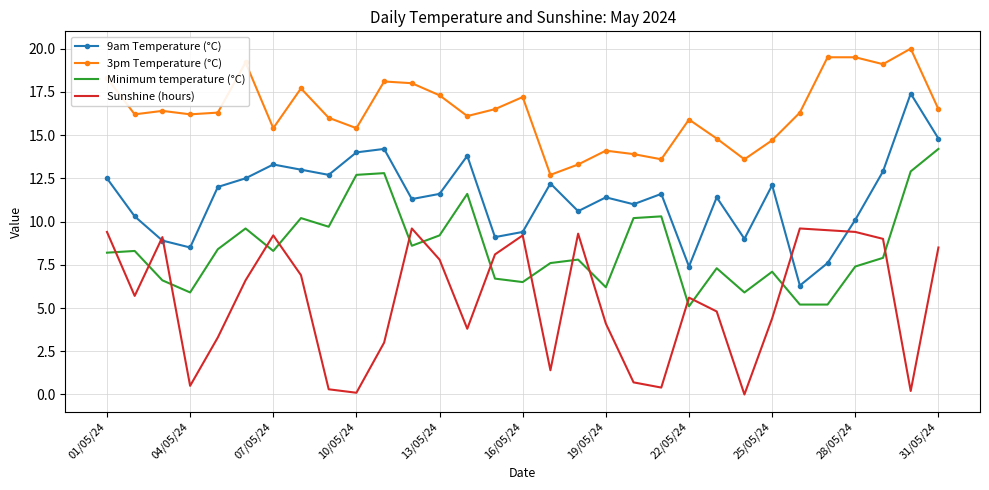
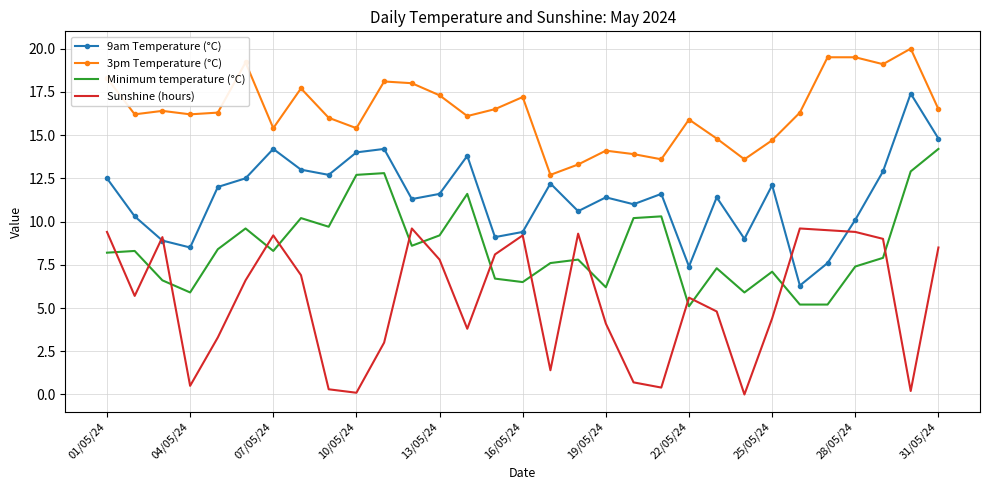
  {
    "9am Temperature (°C)": {
      "01/05/24": 12.5,
      "04/05/24": 8.5,
-     "07/05/24": 13.3,
+     "07/05/24": 14.2,
      "10/05/24": 14.0,
      "13/05/24": 11.6,
      "16/05/24": 9.4,
      "19/05/24": 11.4,
      "22/05/24": 7.4,
      "25/05/24": 12.1,
      "28/05/24": 10.1,
      "31/05/24": 14.8
    },
    "3pm Temperature (°C)": {
      "04/05/24": 16.2,
      "07/05/24": 15.4,
      "10/05/24": 15.4,
      "13/05/24": 17.3,
      "16/05/24": 17.2,
      "19/05/24": 14.1,
      "22/05/24": 15.9,
      "25/05/24": 14.7,
      "28/05/24": 19.5,
      "31/05/24": 16.5
    },
    "Minimum temperature (°C)": {
      "01/05/24": 8.2,
      "04/05/24": 5.9,
      "07/05/24": 8.3,
      "10/05/24": 12.7,
      "13/05/24": 9.2,
      "16/05/24": 6.5,
      "19/05/24": 6.2,
      "22/05/24": 5.1,
      "25/05/24": 7.1,
      "28/05/24": 7.4,
      "31/05/24": 14.2
    },
    "Sunshine (hours)": {
      "01/05/24": 9.4,
      "04/05/24": 0.5,
      "07/05/24": 9.2,
      "10/05/24": 0.1,
      "13/05/24": 7.8,
      "16/05/24": 9.2,
      "19/05/24": 4.1,
      "22/05/24": 5.6,
      "25/05/24": 4.4,
      "28/05/24": 9.4,
      "31/05/24": 8.5
    }
  }
